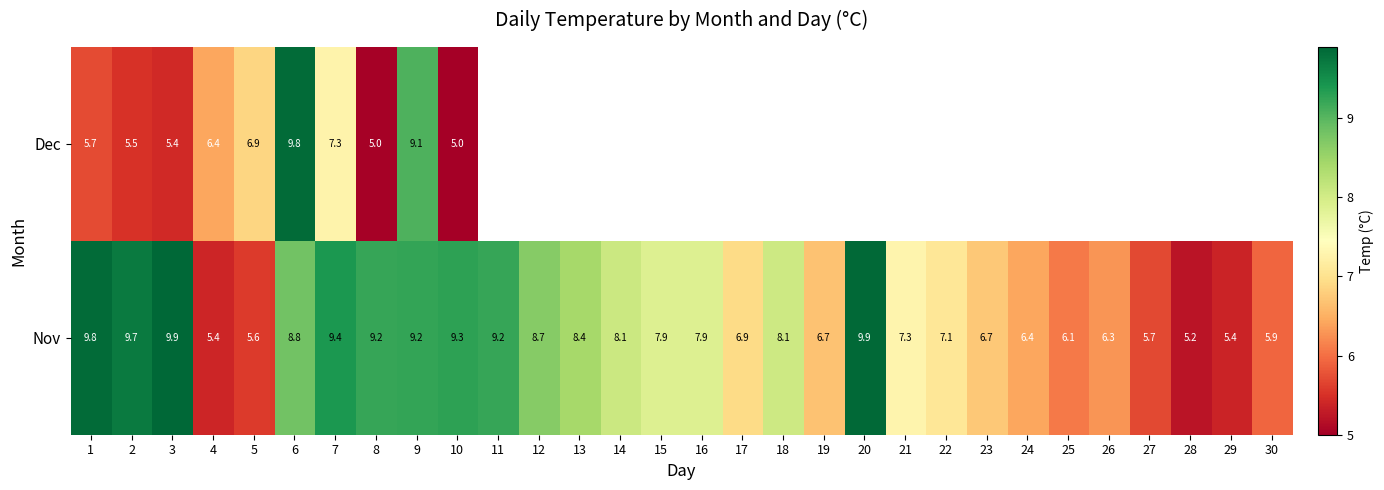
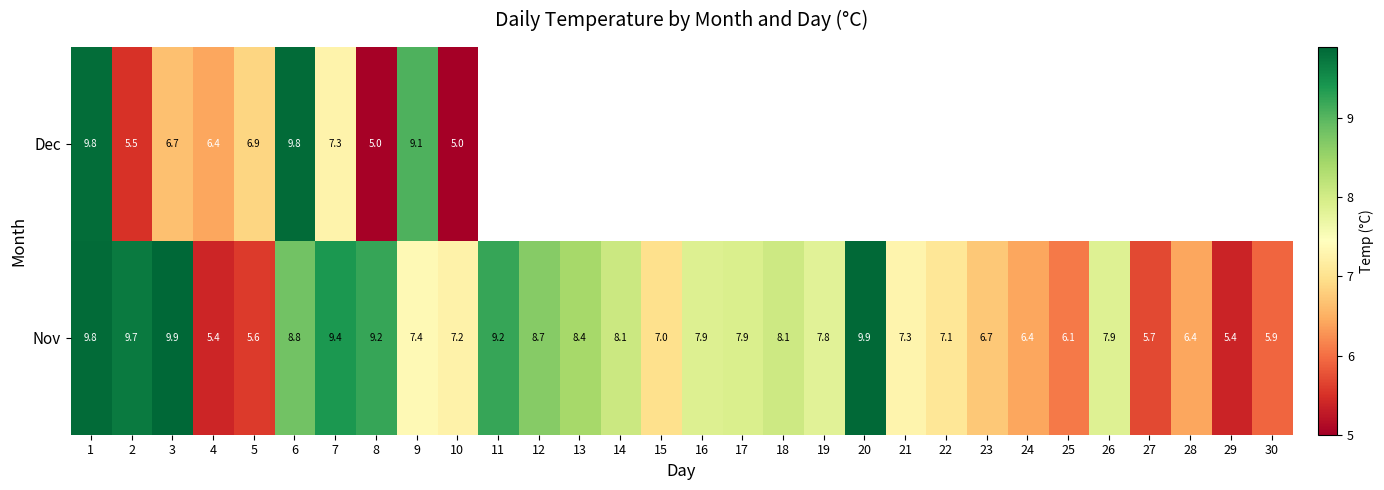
  {
    "Dec": {
-     "1": 5.7,
+     "1": 9.8,
      "2": 5.5,
-     "3": 5.4,
+     "3": 6.7,
      "4": 6.4,
      "5": 6.9,
      "6": 9.8,
      "7": 7.3,
      "8": 5.0,
      "9": 9.1,
      "10": 5.0
    },
    "Nov": {
      "1": 9.8,
      "2": 9.7,
      "3": 9.9,
      "4": 5.4,
      "5": 5.6,
      "6": 8.8,
      "7": 9.4,
      "8": 9.2,
-     "9": 9.2,
-     "10": 9.3,
+     "9": 7.4,
+     "10": 7.2,
      "11": 9.2,
      "12": 8.7,
      "13": 8.4,
      "14": 8.1,
-     "15": 7.9,
+     "15": 7.0,
      "16": 7.9,
-     "17": 6.9,
+     "17": 7.9,
      "18": 8.1,
-     "19": 6.7,
+     "19": 7.8,
      "20": 9.9,
      "21": 7.3,
      "22": 7.1,
      "23": 6.7,
      "24": 6.4,
      "25": 6.1,
-     "26": 6.3,
+     "26": 7.9,
      "27": 5.7,
-     "28": 5.2,
+     "28": 6.4,
      "29": 5.4,
      "30": 5.9
    }
  }
